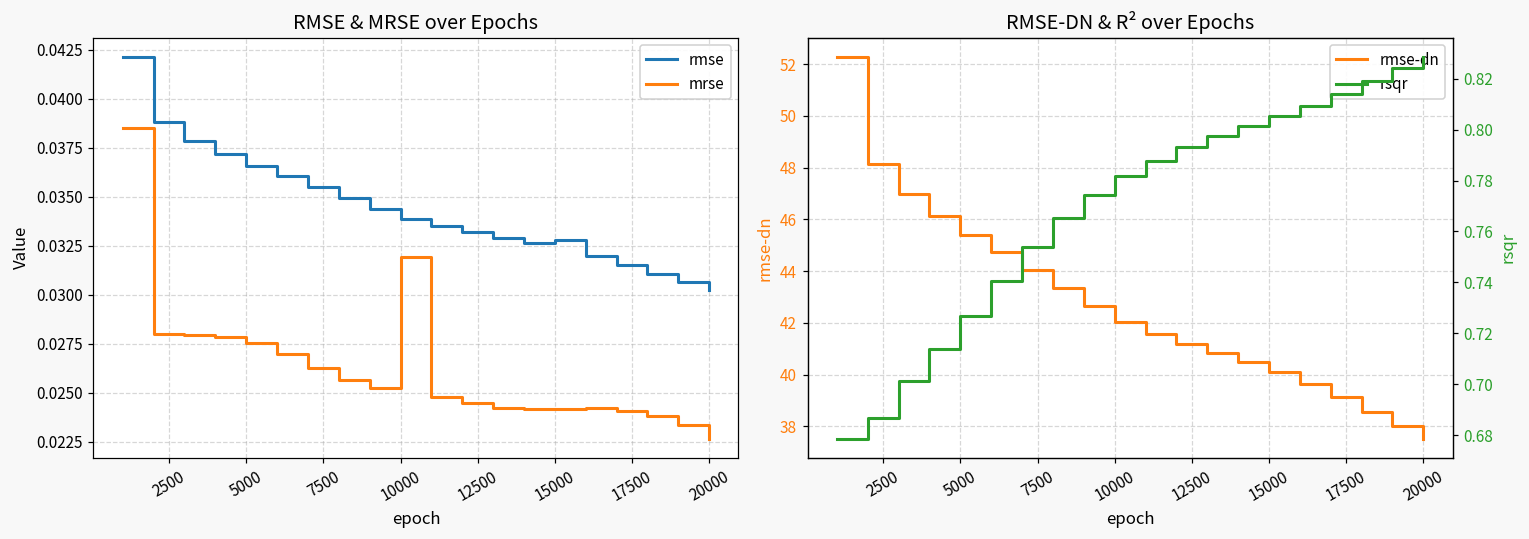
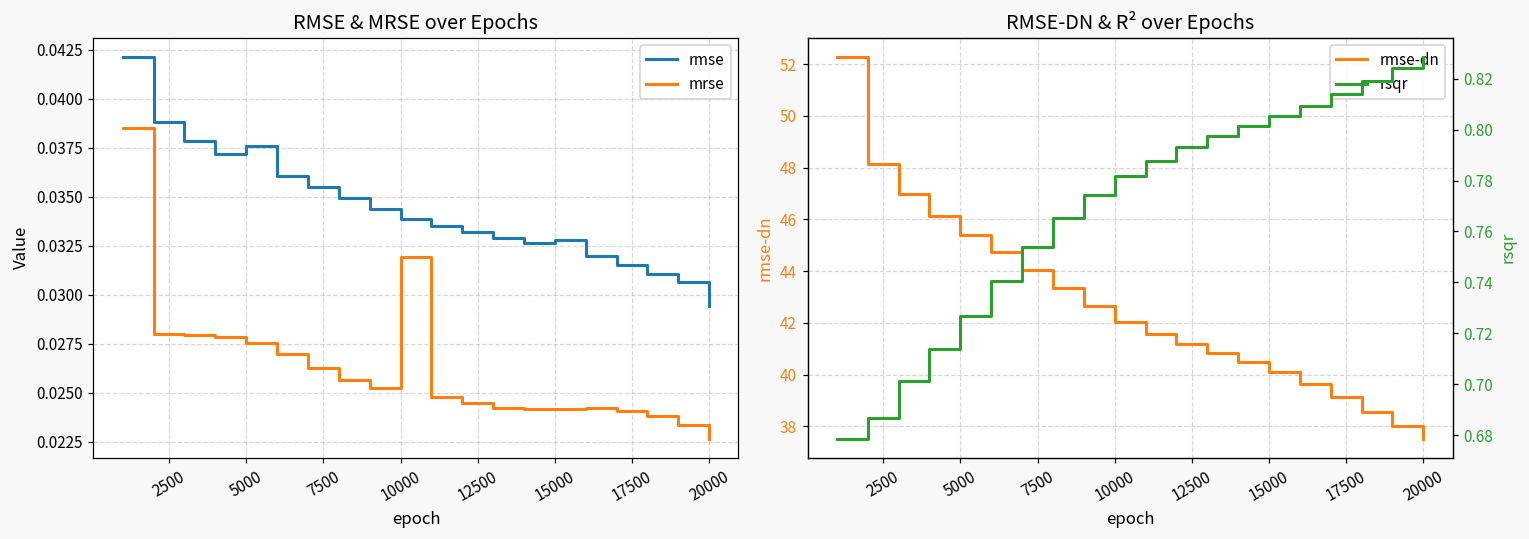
  {
    "RMSE & MRSE over Epochs": {
      "rmse": {
-       "5000": 0.0366,
+       "5000": 0.0376,
        "10000": 0.0339,
        "15000": 0.0328,
-       "20000": 0.0302
+       "20000": 0.0294
      },
      "mrse": {
        "5000": 0.0275,
        "10000": 0.0319,
        "15000": 0.0242,
        "20000": 0.0227
      }
    }
  }
